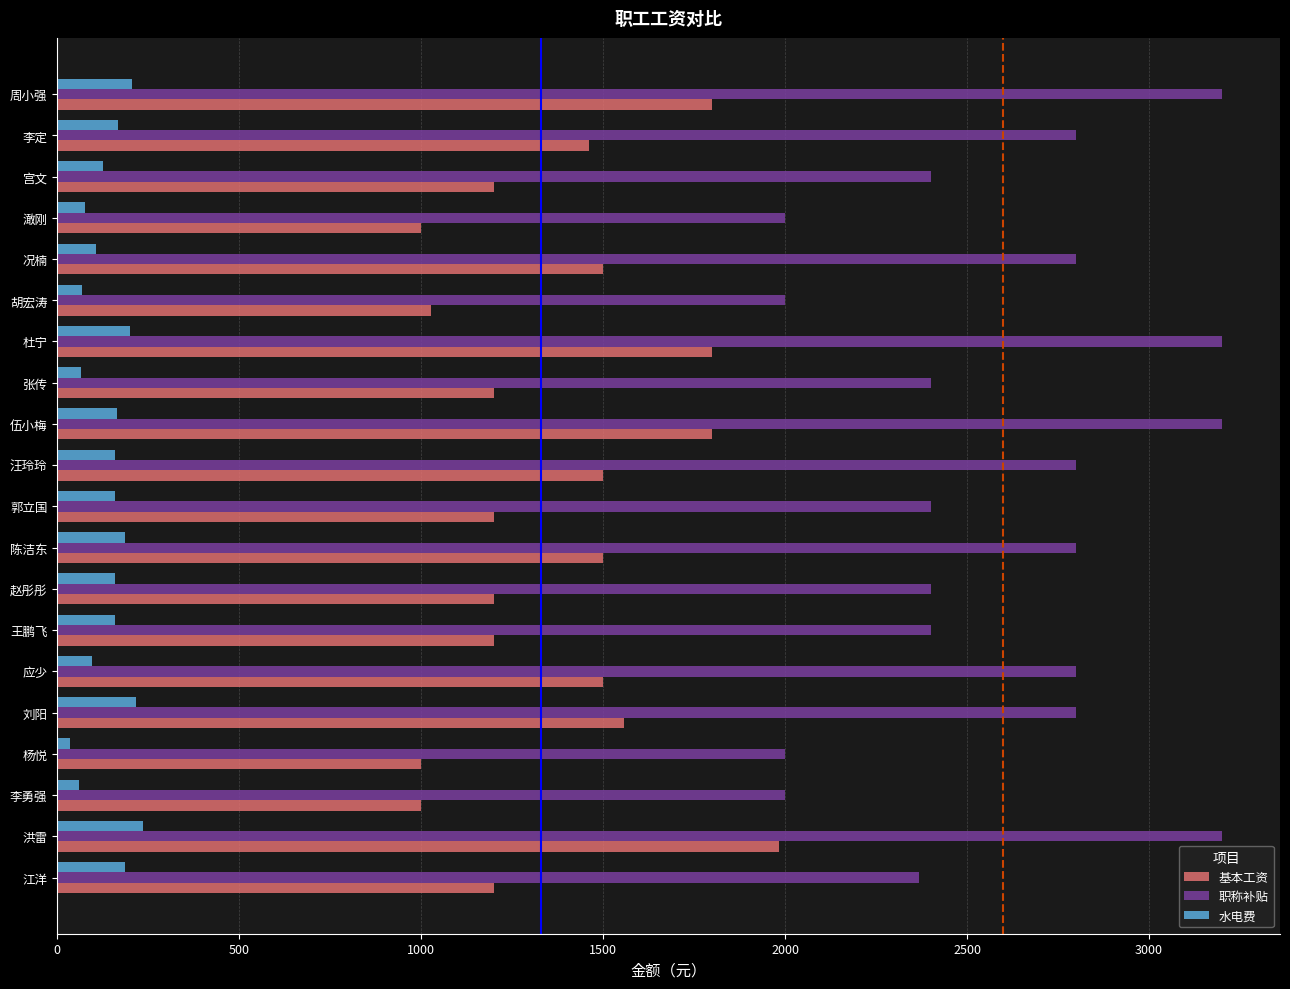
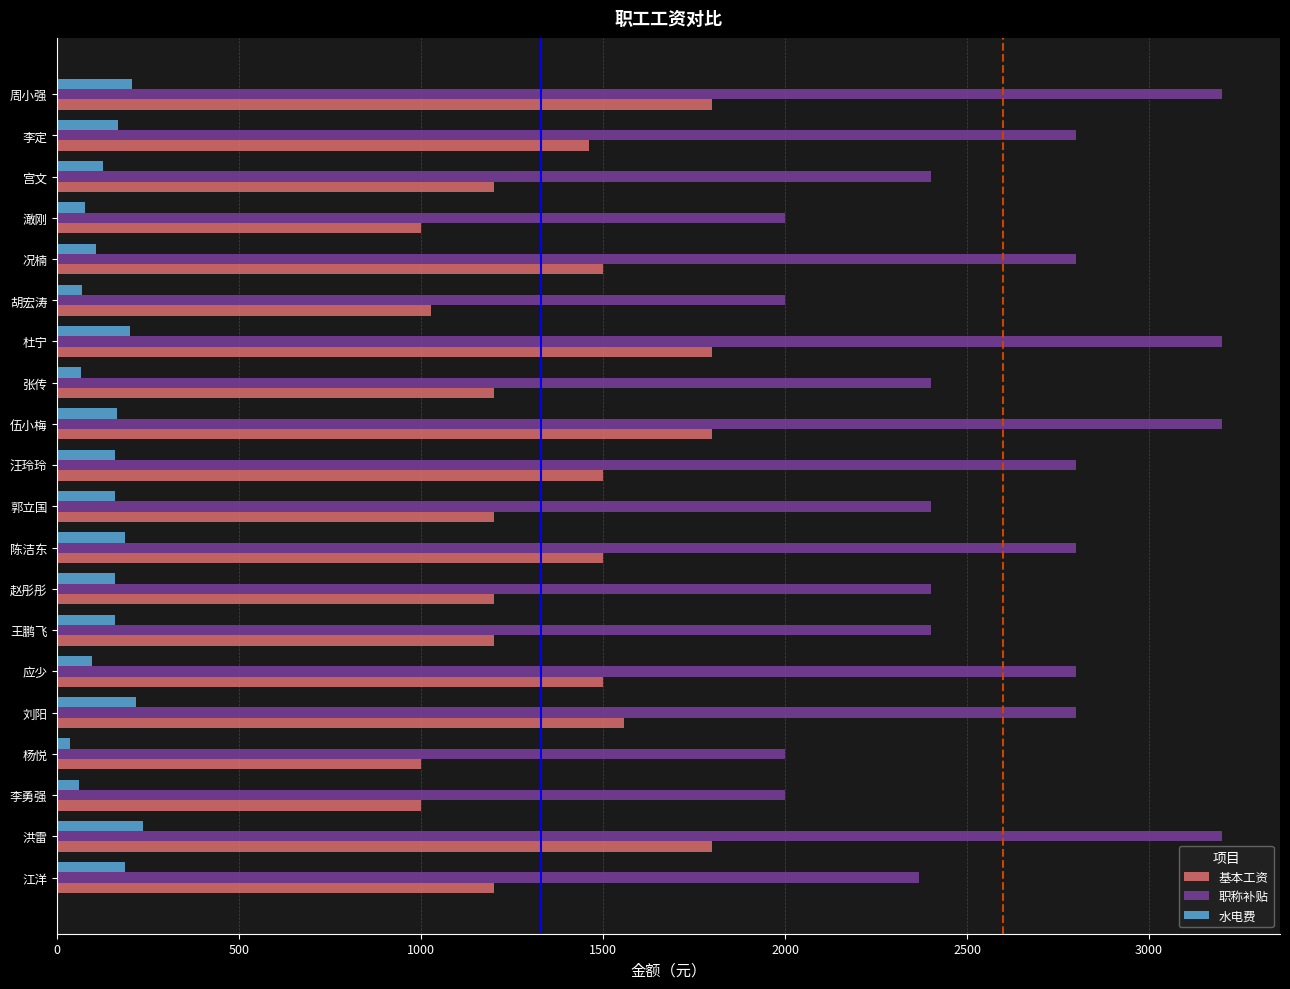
  {
    "基本工资": {
      "周小强": 1800,
      "李定": 1460,
      "宫文": 1200,
      "澉刚": 1000,
      "况楠": 1500,
      "胡宏涛": 1030,
      "杜宁": 1800,
      "张传": 1200,
      "伍小梅": 1800,
      "汪玲玲": 1500,
      "郭立国": 1200,
      "陈洁东": 1500,
      "赵彤彤": 1200,
      "王鹏飞": 1200,
      "应少": 1500,
      "刘阳": 1560,
      "杨悦": 1000,
      "李勇强": 1000,
-     "洪雷": 1980,
+     "洪雷": 1800,
      "江洋": 1200
    },
    "职称补贴": {
      "周小强": 3200,
      "李定": 2800,
      "宫文": 2400,
      "澉刚": 2000,
      "况楠": 2800,
      "胡宏涛": 2000,
      "杜宁": 3200,
      "张传": 2400,
      "伍小梅": 3200,
      "汪玲玲": 2800,
      "郭立国": 2400,
      "陈洁东": 2800,
      "赵彤彤": 2400,
      "王鹏飞": 2400,
      "应少": 2800,
      "刘阳": 2800,
      "杨悦": 2000,
      "李勇强": 2000,
      "洪雷": 3200,
      "江洋": 2370
    },
    "水电费": {
      "周小强": 210,
      "李定": 170,
      "宫文": 130,
      "澉刚": 80,
      "况楠": 110,
      "胡宏涛": 70,
      "杜宁": 200,
      "张传": 70,
      "伍小梅": 170,
      "汪玲玲": 160,
      "郭立国": 160,
      "陈洁东": 190,
      "赵彤彤": 160,
      "王鹏飞": 160,
      "应少": 100,
      "刘阳": 220,
      "杨悦": 40,
      "李勇强": 60,
      "洪雷": 240,
      "江洋": 190
    }
  }
